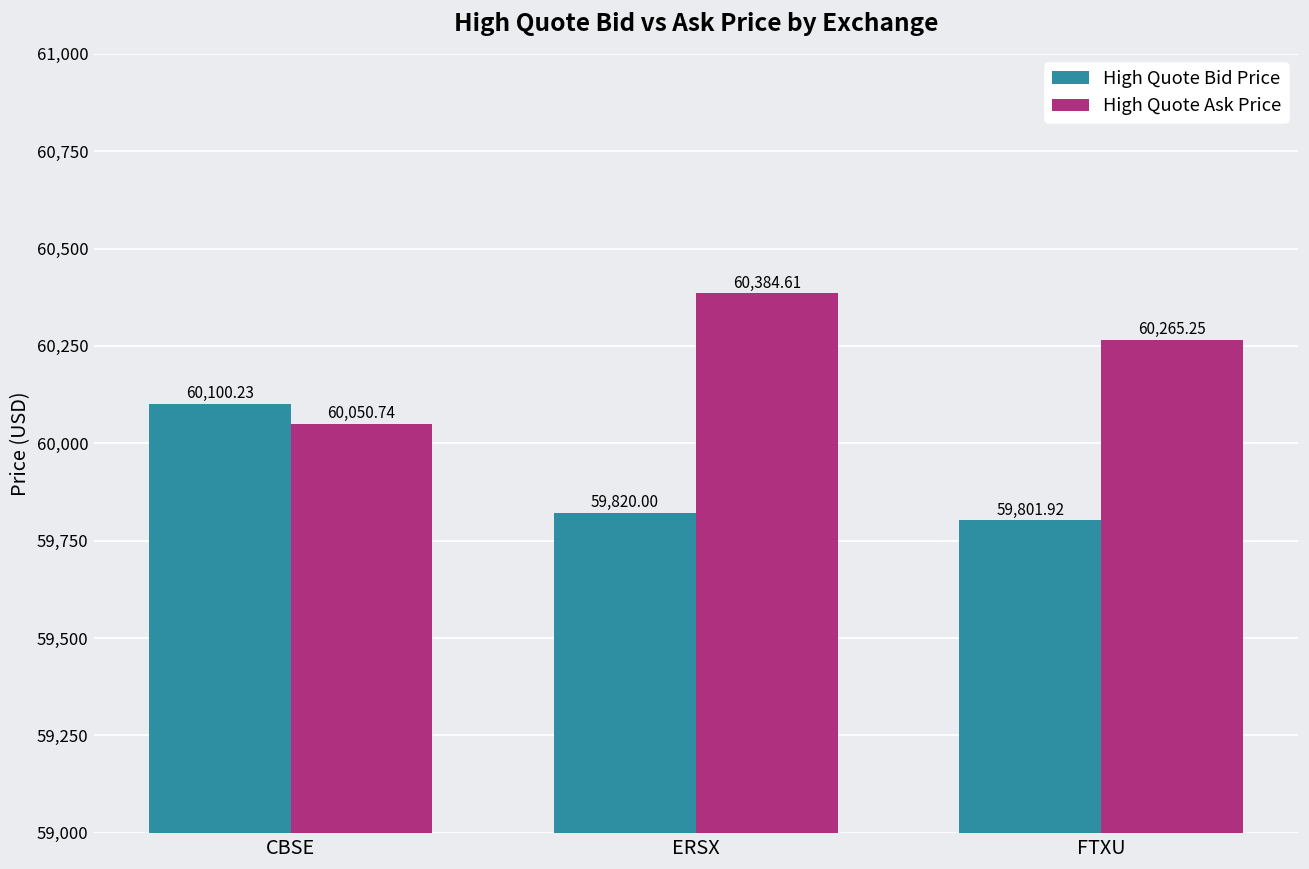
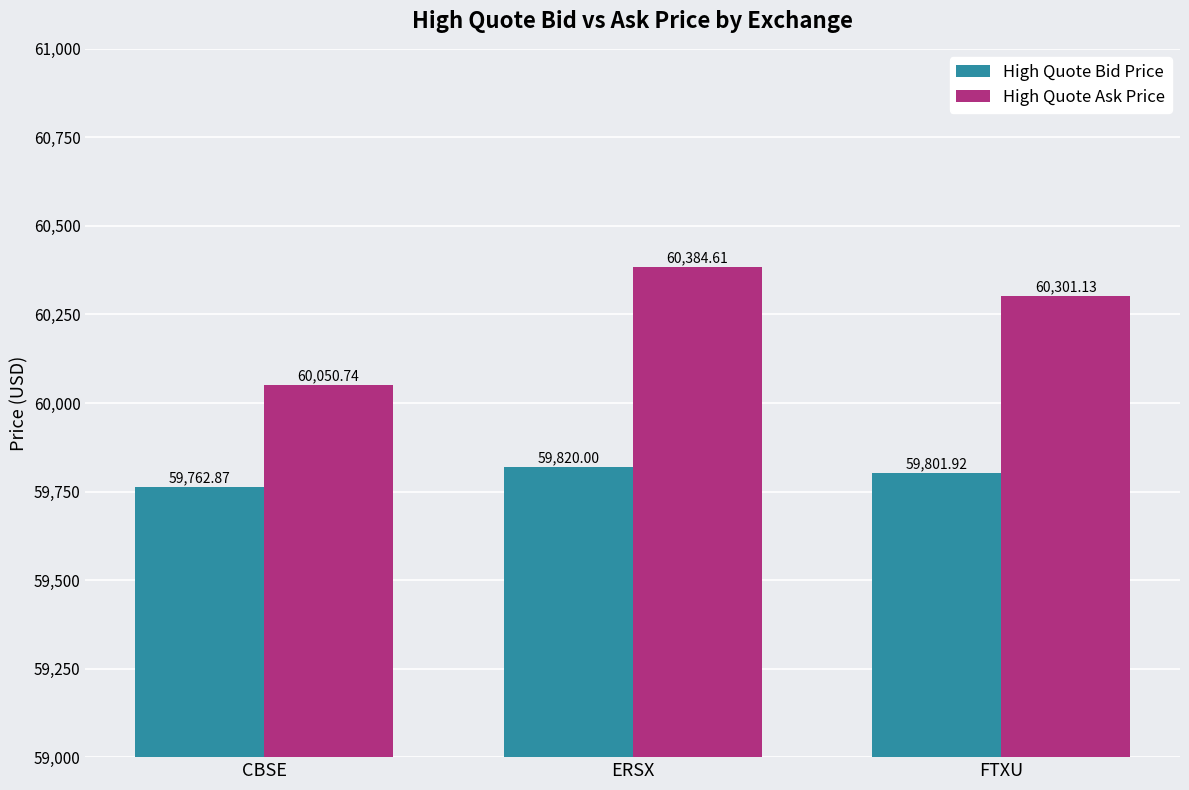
  {
    "High Quote Bid Price": {
-     "CBSE": "60,100.23",
+     "CBSE": "59,762.87",
      "ERSX": "59,820.00",
      "FTXU": "59,801.92"
    },
    "High Quote Ask Price": {
      "CBSE": "60,050.74",
      "ERSX": "60,384.61",
-     "FTXU": "60,265.25"
+     "FTXU": "60,301.13"
    }
  }
